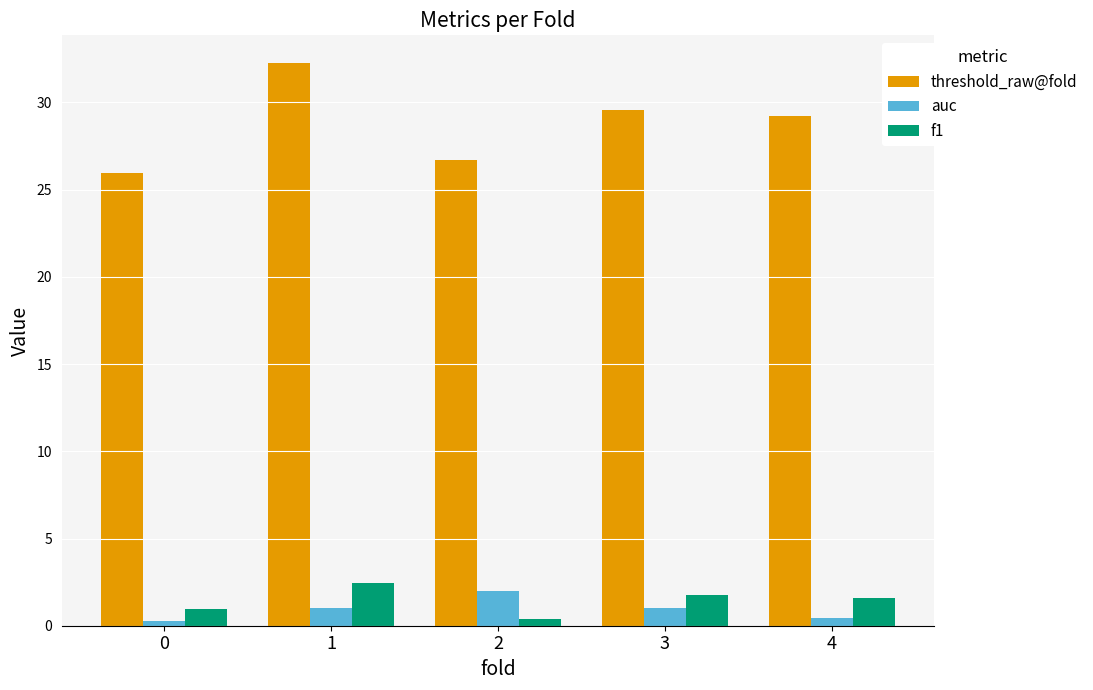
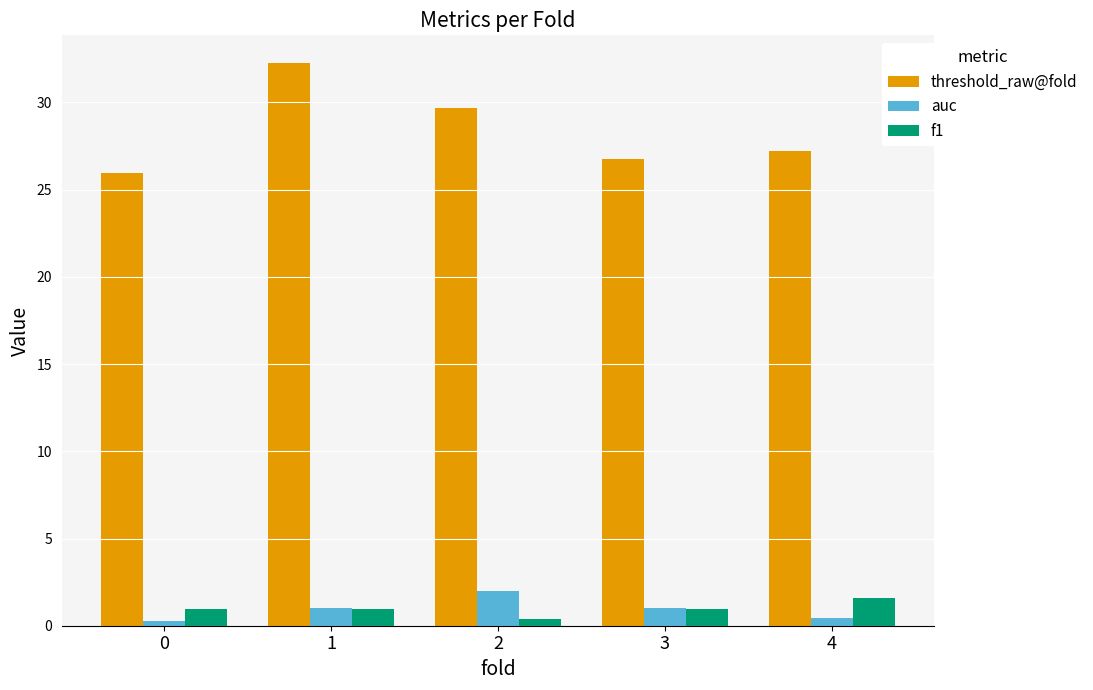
  {
    "threshold_raw@fold": {
      "0": 25.9,
      "1": 32.2,
-     "2": 26.7,
-     "3": 29.6,
-     "4": 29.2
+     "2": 29.7,
+     "3": 26.8,
+     "4": 27.2
    },
    "auc": {
      "0": 0.3,
      "1": 1.0,
      "2": 2.0,
      "3": 1.0,
      "4": 0.4
    },
    "f1": {
      "0": 1.0,
-     "1": 2.4,
+     "1": 1.0,
      "2": 0.4,
-     "3": 1.7,
+     "3": 1.0,
      "4": 1.6
    }
  }
